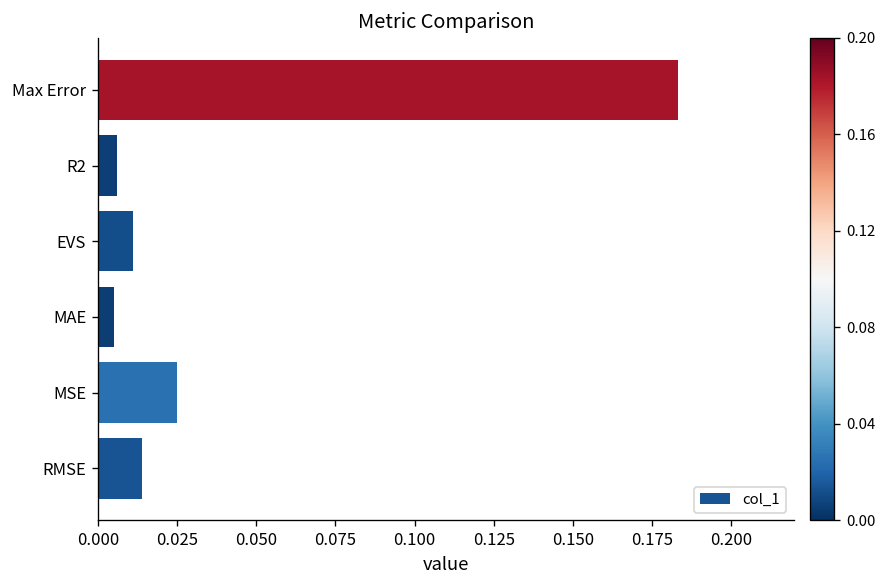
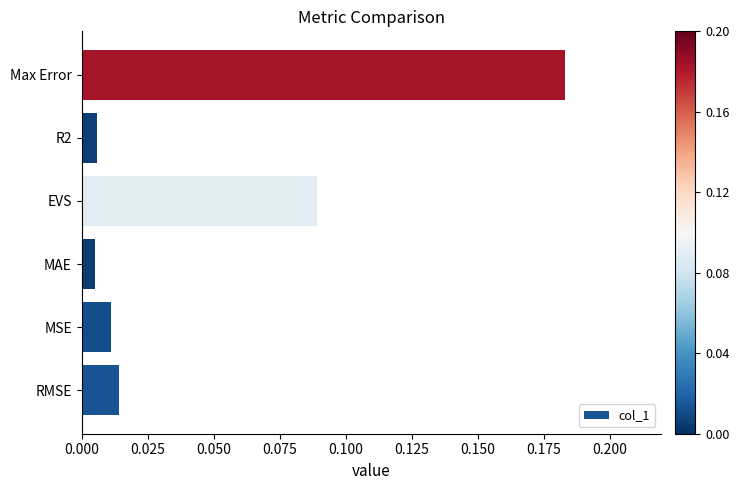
  {
    "Max Error": 0.183,
    "R2": 0.006,
-   "EVS": 0.011,
+   "EVS": 0.089,
    "MAE": 0.005,
-   "MSE": 0.025,
+   "MSE": 0.011,
    "RMSE": 0.014
  }
